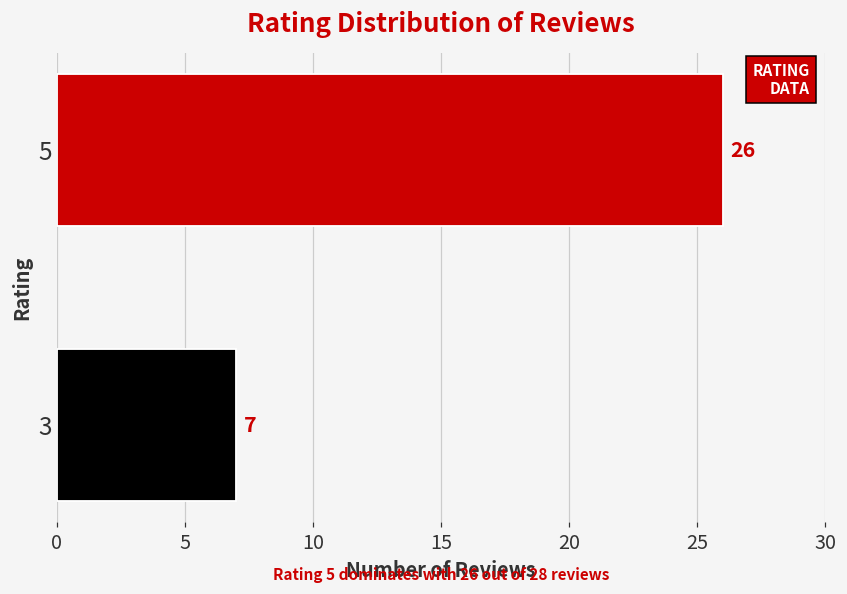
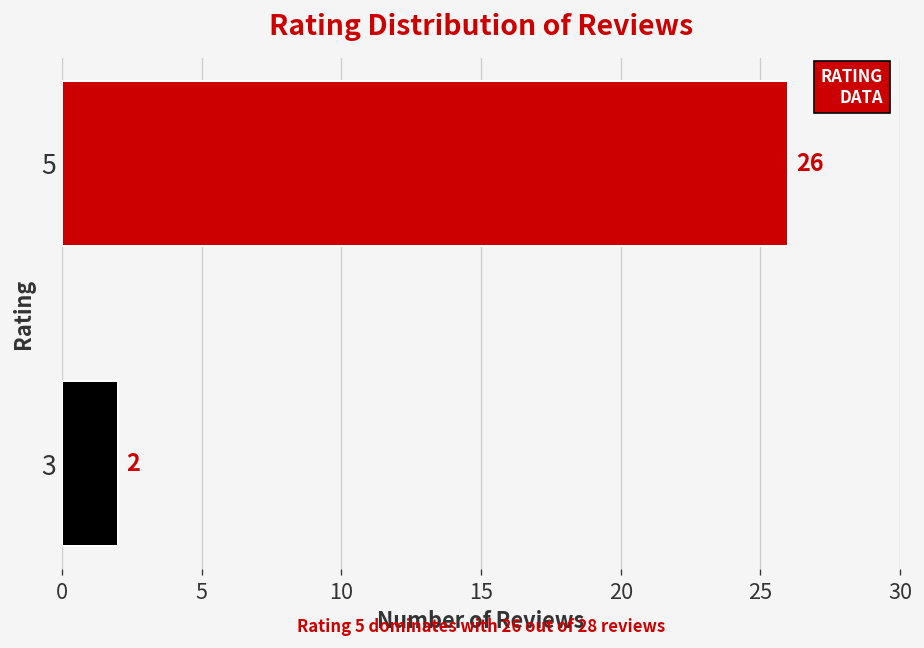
  {
    "5": 26,
-   "3": 7
+   "3": 2
  }
